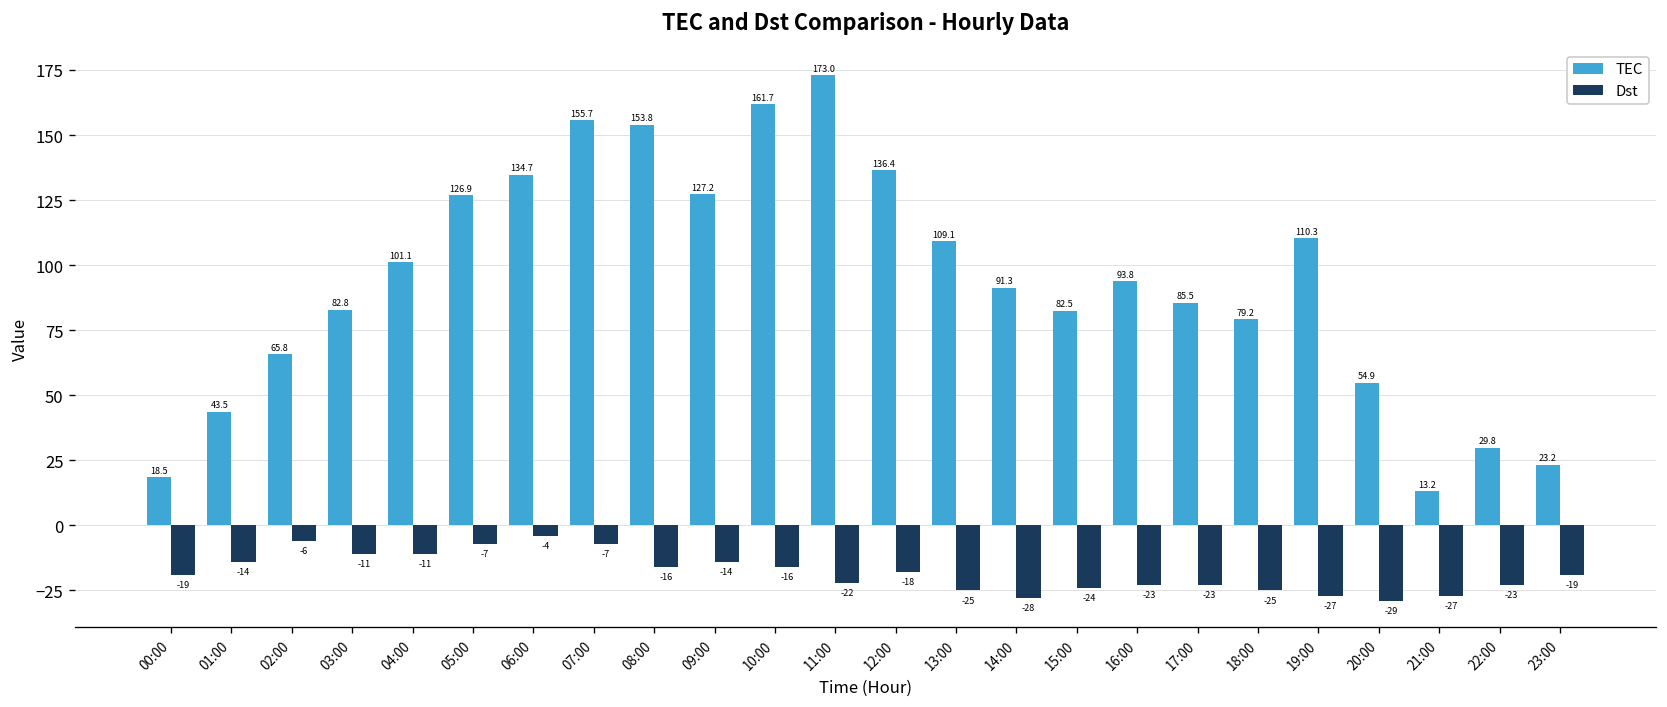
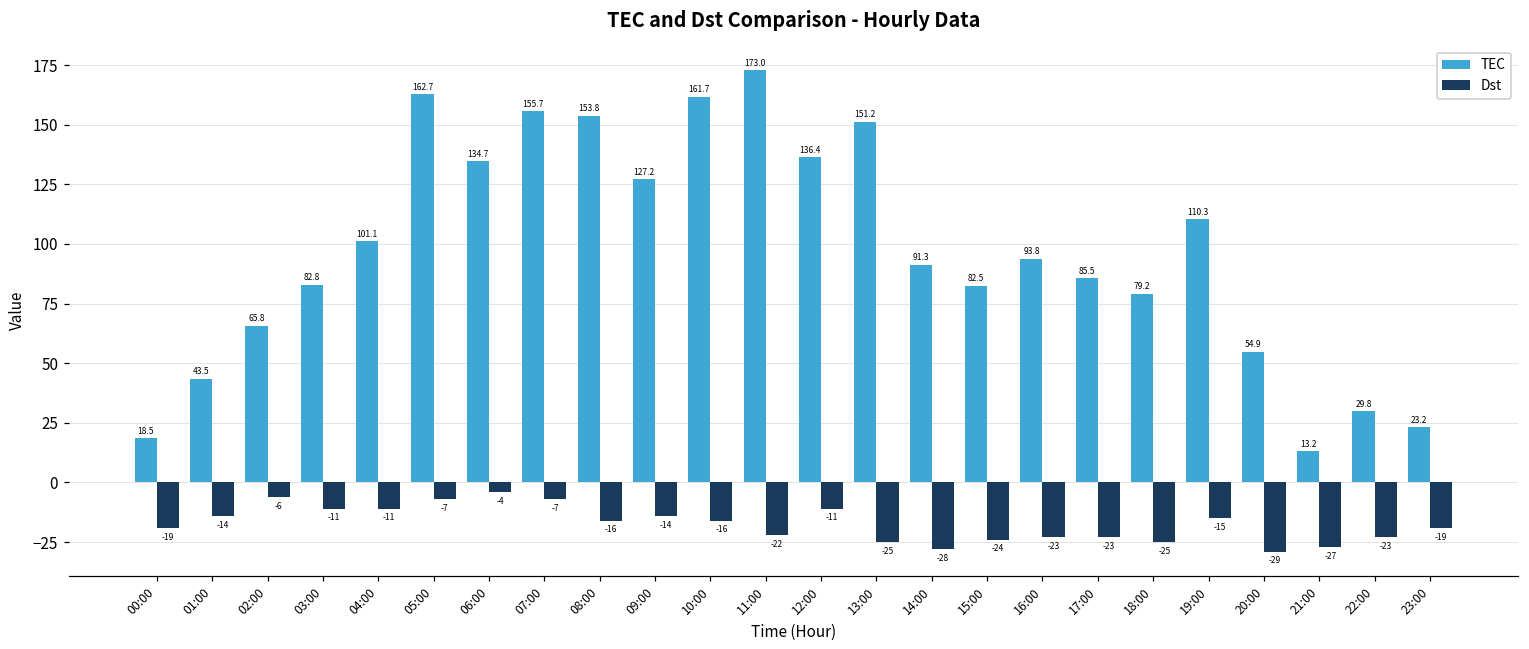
  {
    "TEC": {
      "00:00": 18.5,
      "01:00": 43.5,
      "02:00": 65.8,
      "03:00": 82.8,
      "04:00": 101.1,
-     "05:00": 126.9,
+     "05:00": 162.7,
      "06:00": 134.7,
      "07:00": 155.7,
      "08:00": 153.8,
      "09:00": 127.2,
      "10:00": 161.7,
      "11:00": 173.0,
      "12:00": 136.4,
-     "13:00": 109.1,
+     "13:00": 151.2,
      "14:00": 91.3,
      "15:00": 82.5,
      "16:00": 93.8,
      "17:00": 85.5,
      "18:00": 79.2,
      "19:00": 110.3,
      "20:00": 54.9,
      "21:00": 13.2,
      "22:00": 29.8,
      "23:00": 23.2
    },
    "Dst": {
      "00:00": -19,
      "01:00": -14,
      "02:00": -6,
      "03:00": -11,
      "04:00": -11,
      "05:00": -7,
      "06:00": -4,
      "07:00": -7,
      "08:00": -16,
      "09:00": -14,
      "10:00": -16,
      "11:00": -22,
-     "12:00": -18,
+     "12:00": -11,
      "13:00": -25,
      "14:00": -28,
      "15:00": -24,
      "16:00": -23,
      "17:00": -23,
      "18:00": -25,
-     "19:00": -27,
+     "19:00": -15,
      "20:00": -29,
      "21:00": -27,
      "22:00": -23,
      "23:00": -19
    }
  }
